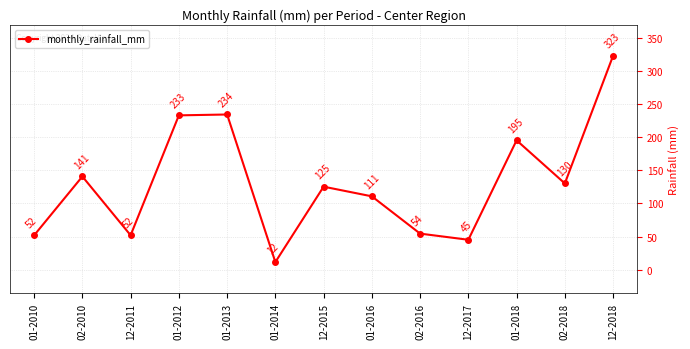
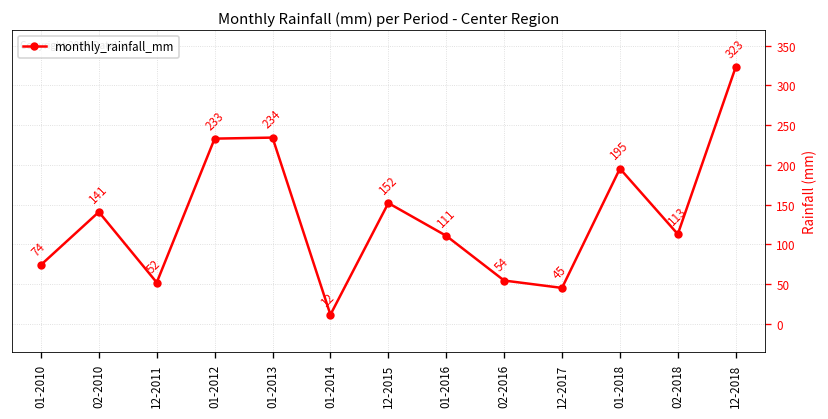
  {
-   "01-2010": 52,
+   "01-2010": 74,
    "02-2010": 141,
    "12-2011": 52,
    "01-2012": 233,
    "01-2013": 234,
    "01-2014": 12,
-   "12-2015": 125,
+   "12-2015": 152,
    "01-2016": 111,
    "02-2016": 54,
    "12-2017": 45,
    "01-2018": 195,
-   "02-2018": 130,
+   "02-2018": 113,
    "12-2018": 323
  }
